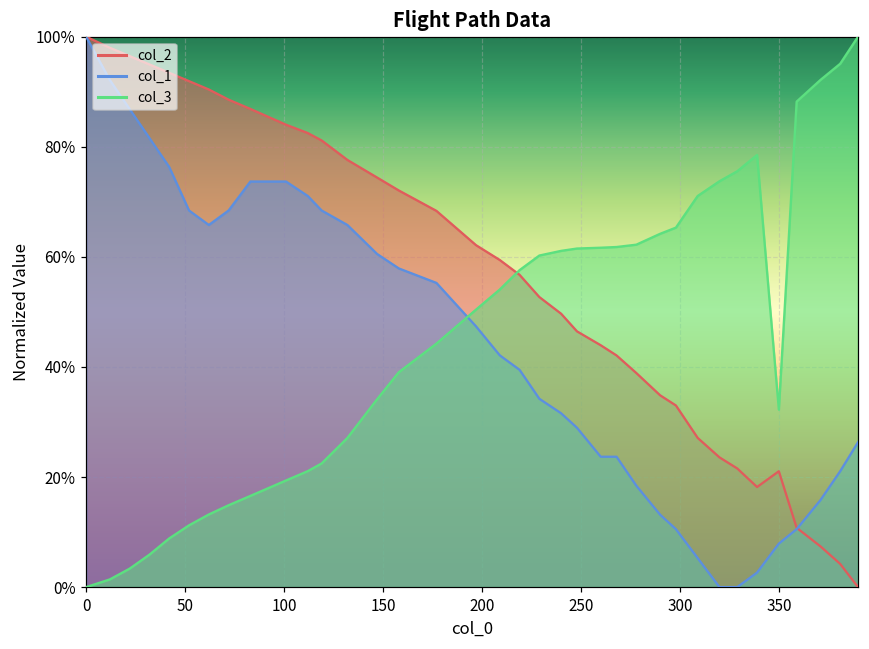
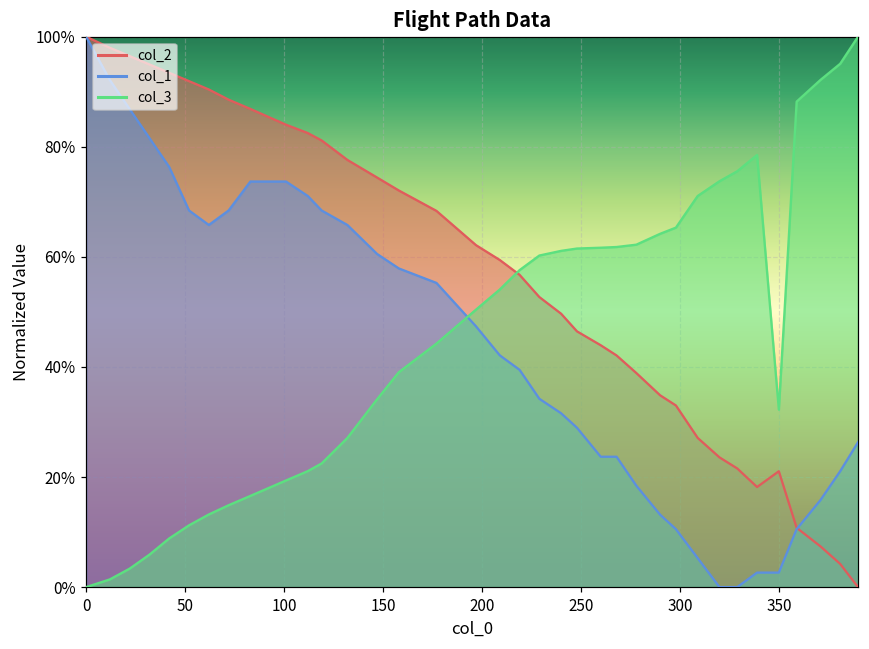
  {
    "col_2": {
      "350": "21%"
    },
    "col_1": {
-     "350": "8%"
+     "350": "3%"
    },
    "col_3": {
      "0": "0%",
      "350": "32%"
    }
  }
